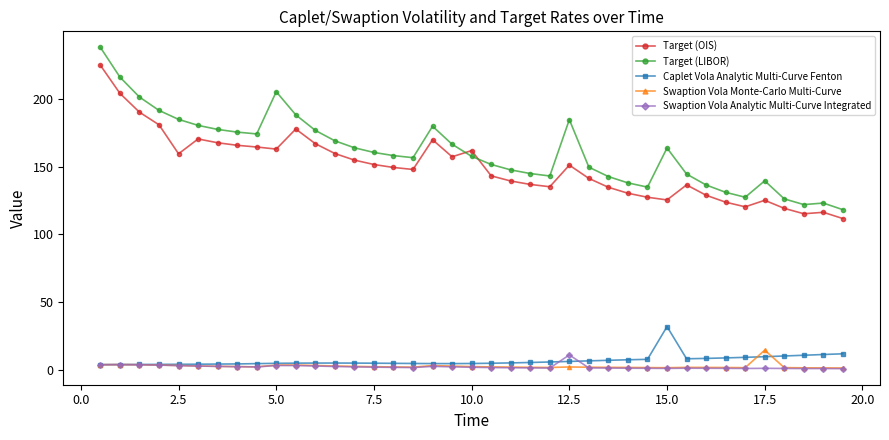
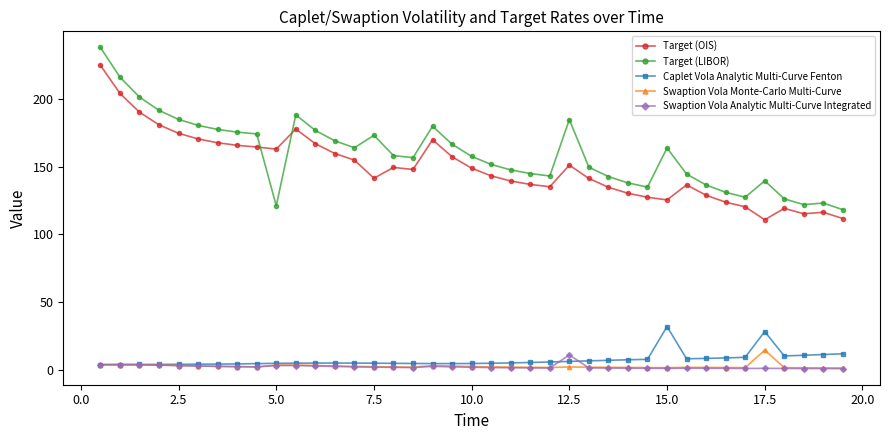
  {
    "Target (OIS)": {
-     "2.5": 159,
+     "2.5": 175,
      "5.0": 163,
-     "7.5": 152,
-     "10.0": 162,
+     "7.5": 141,
+     "10.0": 149,
      "12.5": 151,
      "15.0": 125,
-     "17.5": 125
+     "17.5": 111
    },
    "Target (LIBOR)": {
      "2.5": 185,
-     "5.0": 205,
-     "7.5": 160,
+     "5.0": 121,
+     "7.5": 173,
      "10.0": 158,
      "12.5": 185,
      "15.0": 164,
      "17.5": 139
    },
    "Caplet Vola Analytic Multi-Curve Fenton": {
      "7.5": 5,
      "10.0": 4,
      "12.5": 6,
      "15.0": 32,
-     "17.5": 9
+     "17.5": 28
    },
    "Swaption Vola Monte-Carlo Multi-Curve": {
      "12.5": 2,
      "17.5": 14
    },
    "Swaption Vola Analytic Multi-Curve Integrated": {
      "12.5": 11,
      "17.5": 1
    }
  }
